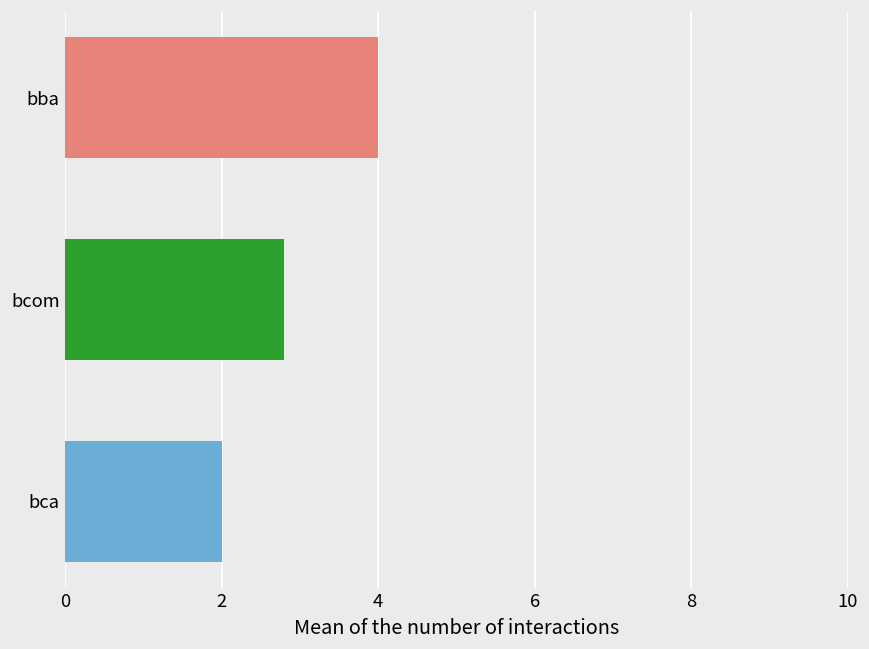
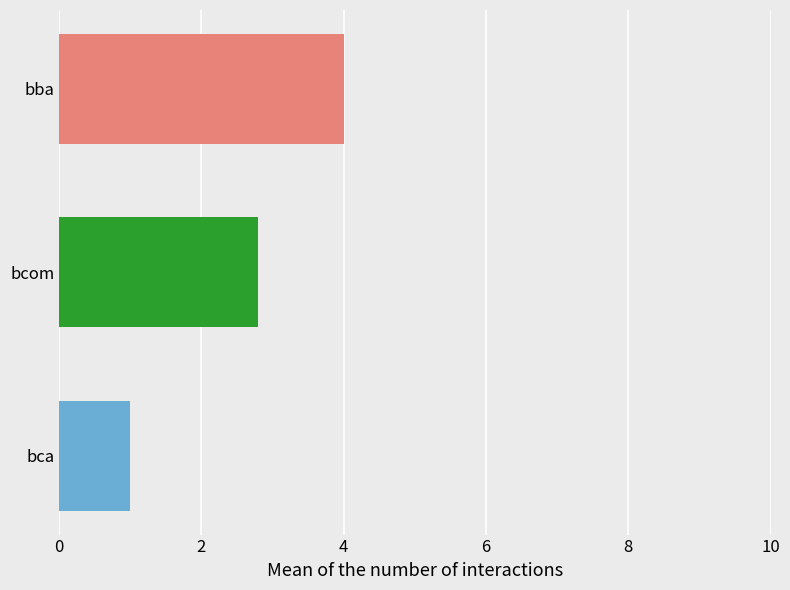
  {
    "bba": 4,
    "bcom": 2.8,
-   "bca": 2
+   "bca": 1
  }
